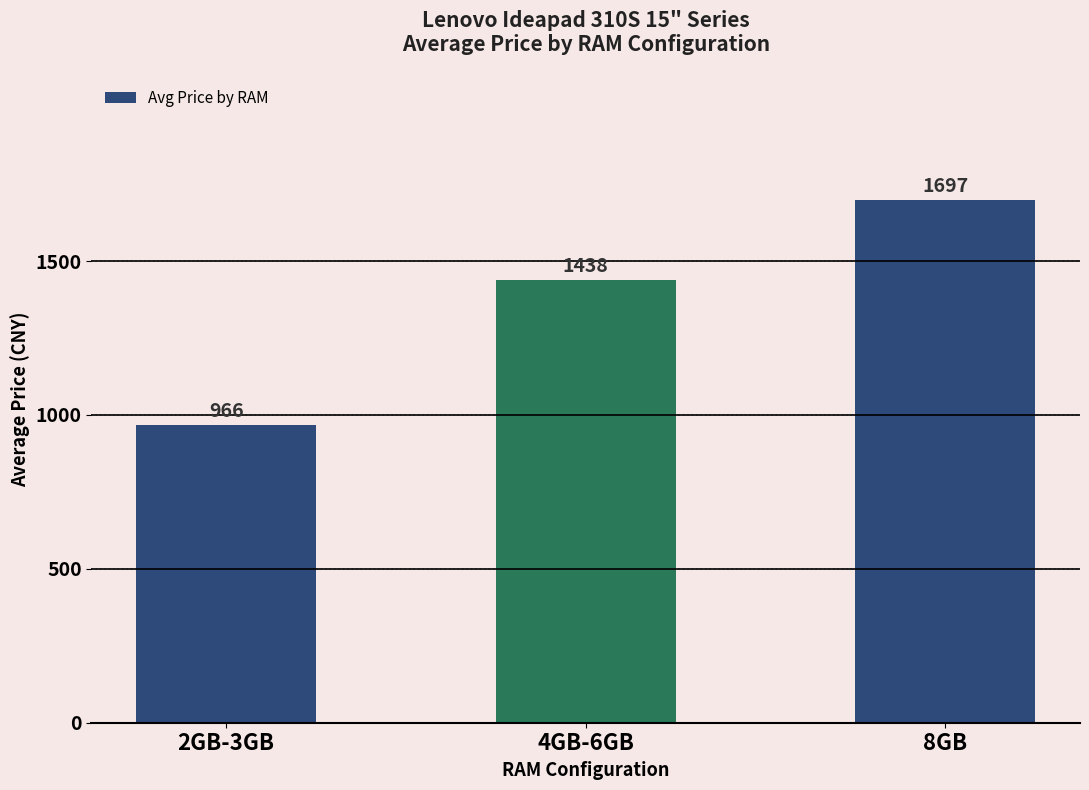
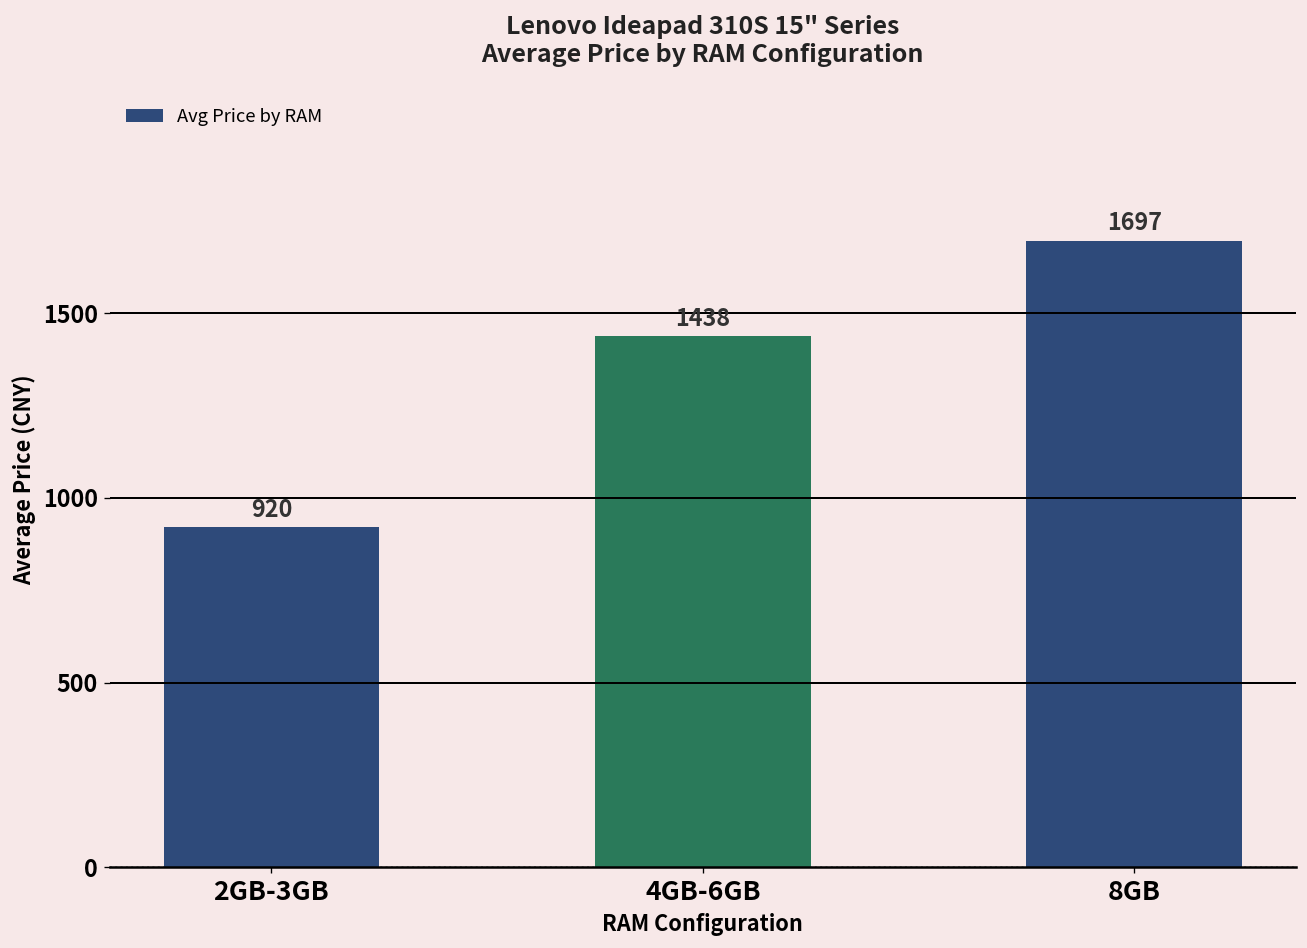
  {
-   "2GB-3GB": 966,
+   "2GB-3GB": 920,
    "4GB-6GB": 1438,
    "8GB": 1697
  }
